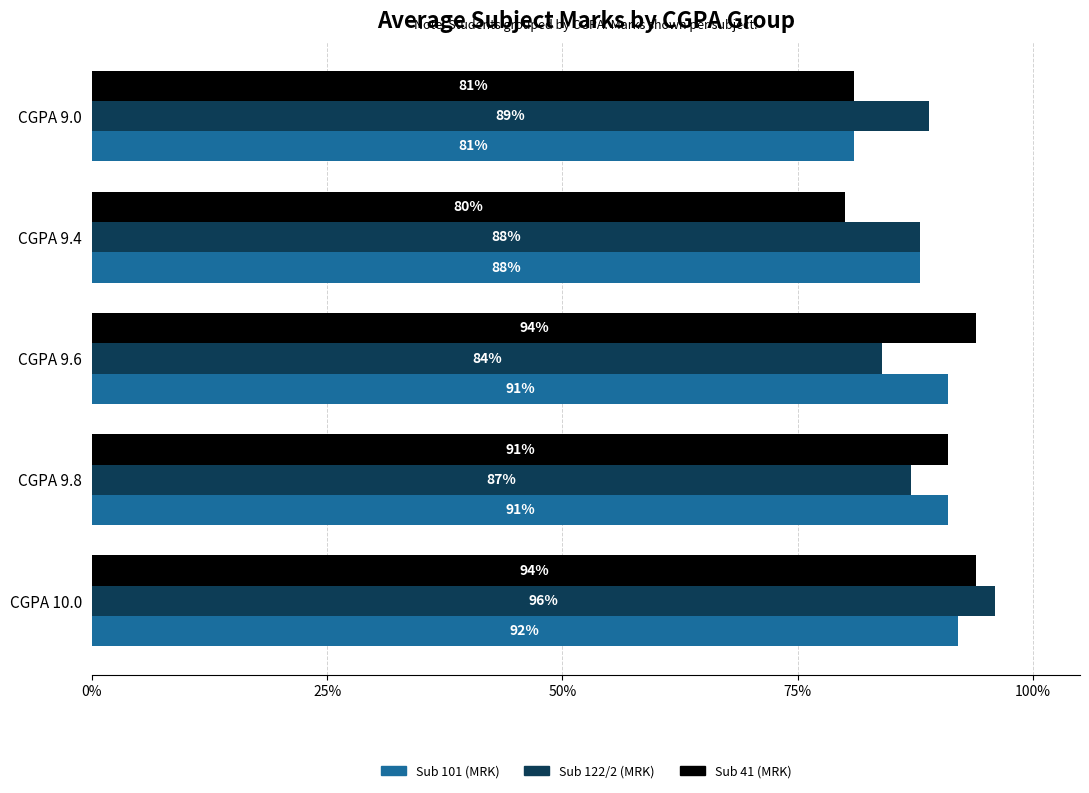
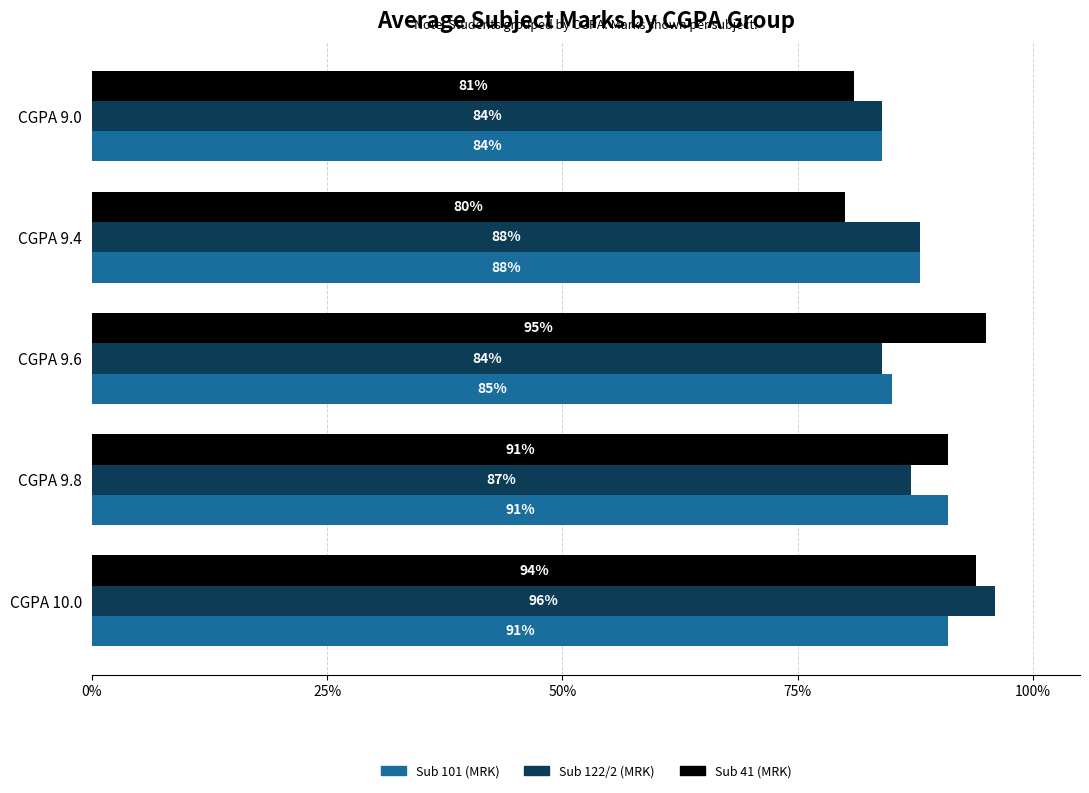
  {
    "Sub 101 (MRK)": {
-     "CGPA 9.0": "81%",
+     "CGPA 9.0": "84%",
      "CGPA 9.4": "88%",
-     "CGPA 9.6": "91%",
+     "CGPA 9.6": "85%",
      "CGPA 9.8": "91%",
-     "CGPA 10.0": "92%"
+     "CGPA 10.0": "91%"
    },
    "Sub 122/2 (MRK)": {
-     "CGPA 9.0": "89%",
+     "CGPA 9.0": "84%",
      "CGPA 9.4": "88%",
      "CGPA 9.6": "84%",
      "CGPA 9.8": "87%",
      "CGPA 10.0": "96%"
    },
    "Sub 41 (MRK)": {
      "CGPA 9.0": "81%",
      "CGPA 9.4": "80%",
-     "CGPA 9.6": "94%",
+     "CGPA 9.6": "95%",
      "CGPA 9.8": "91%",
      "CGPA 10.0": "94%"
    }
  }
